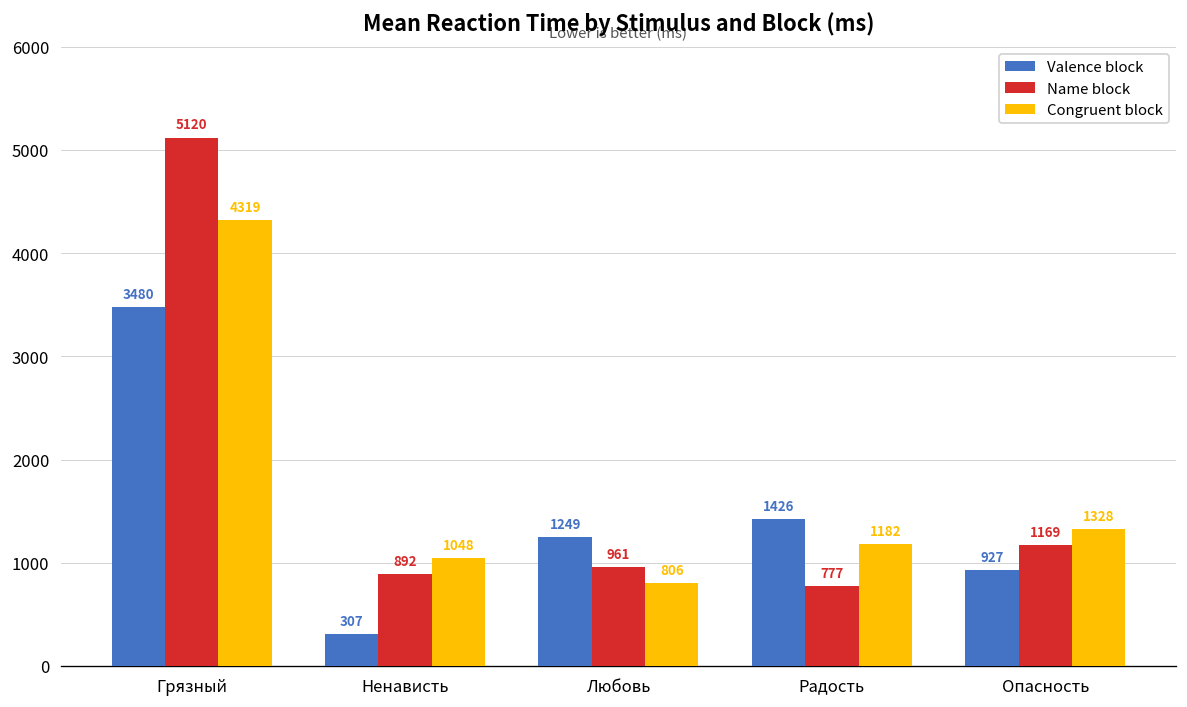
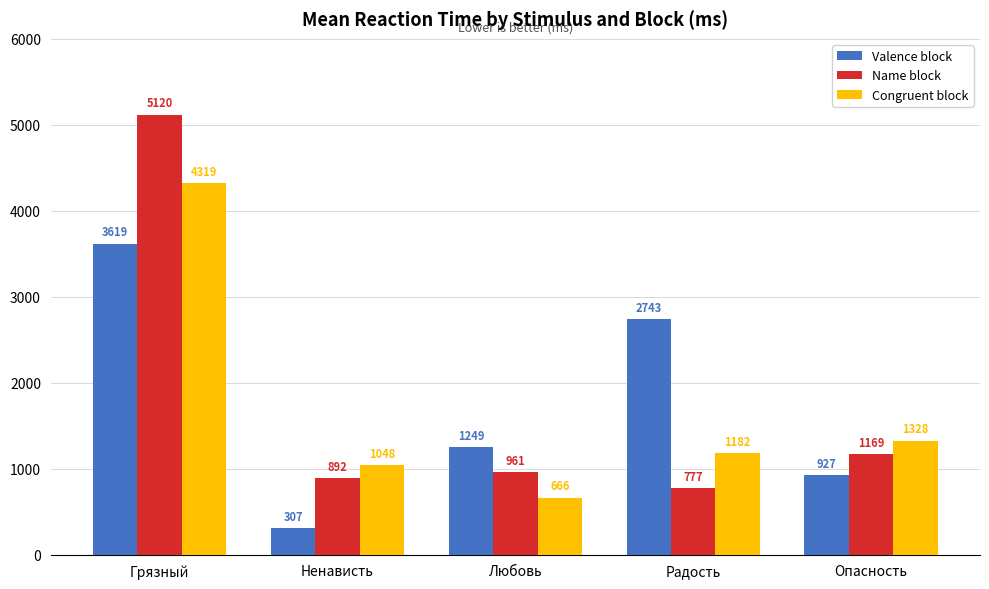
  {
    "Valence block": {
-     "Грязный": 3480,
+     "Грязный": 3619,
      "Ненависть": 307,
      "Любовь": 1249,
-     "Радость": 1426,
+     "Радость": 2743,
      "Опасность": 927
    },
    "Name block": {
      "Грязный": 5120,
      "Ненависть": 892,
      "Любовь": 961,
      "Радость": 777,
      "Опасность": 1169
    },
    "Congruent block": {
      "Грязный": 4319,
      "Ненависть": 1048,
-     "Любовь": 806,
+     "Любовь": 666,
      "Радость": 1182,
      "Опасность": 1328
    }
  }
